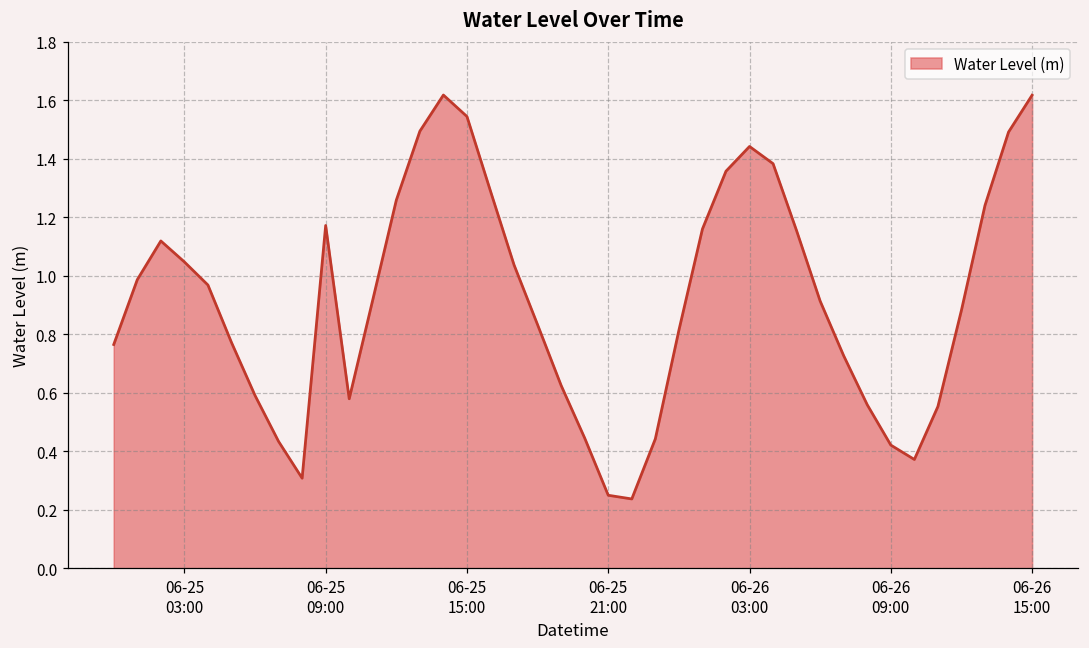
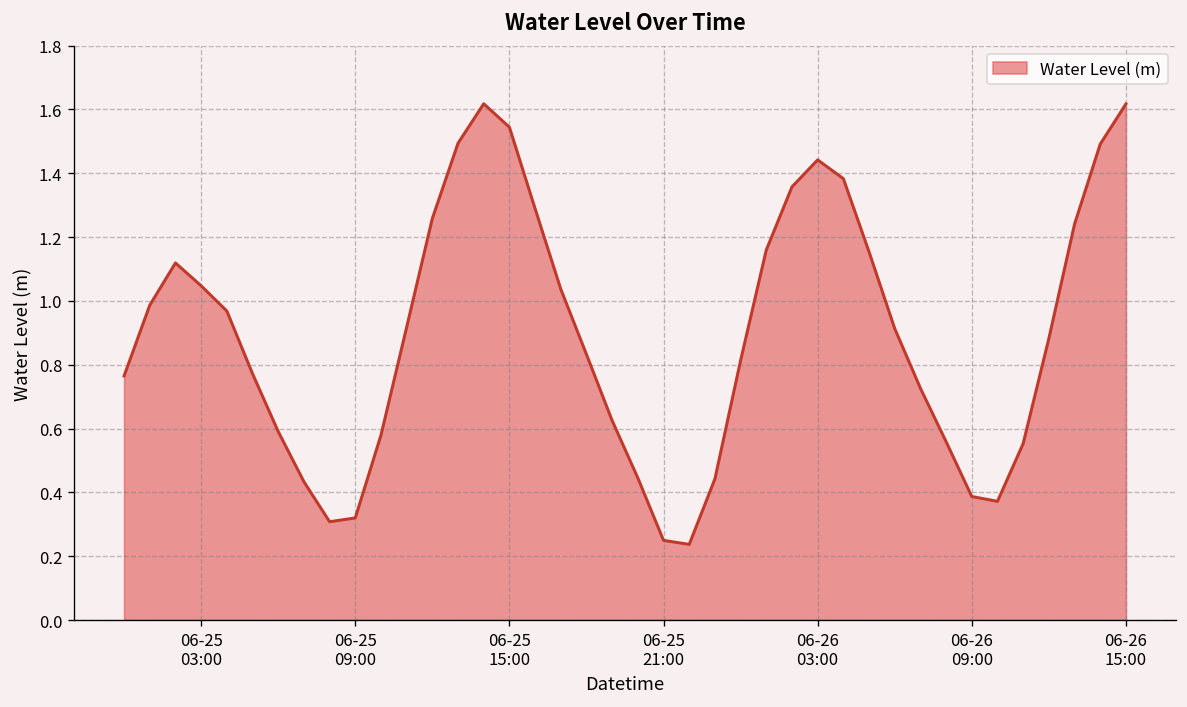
  {
    "06-25 03:00": 1.05,
-   "06-25 09:00": 1.17,
+   "06-25 09:00": 0.32,
    "06-25 15:00": 1.54,
    "06-25 21:00": 0.25,
    "06-26 03:00": 1.44,
-   "06-26 09:00": 0.42,
+   "06-26 09:00": 0.39,
    "06-26 15:00": 1.62
  }
